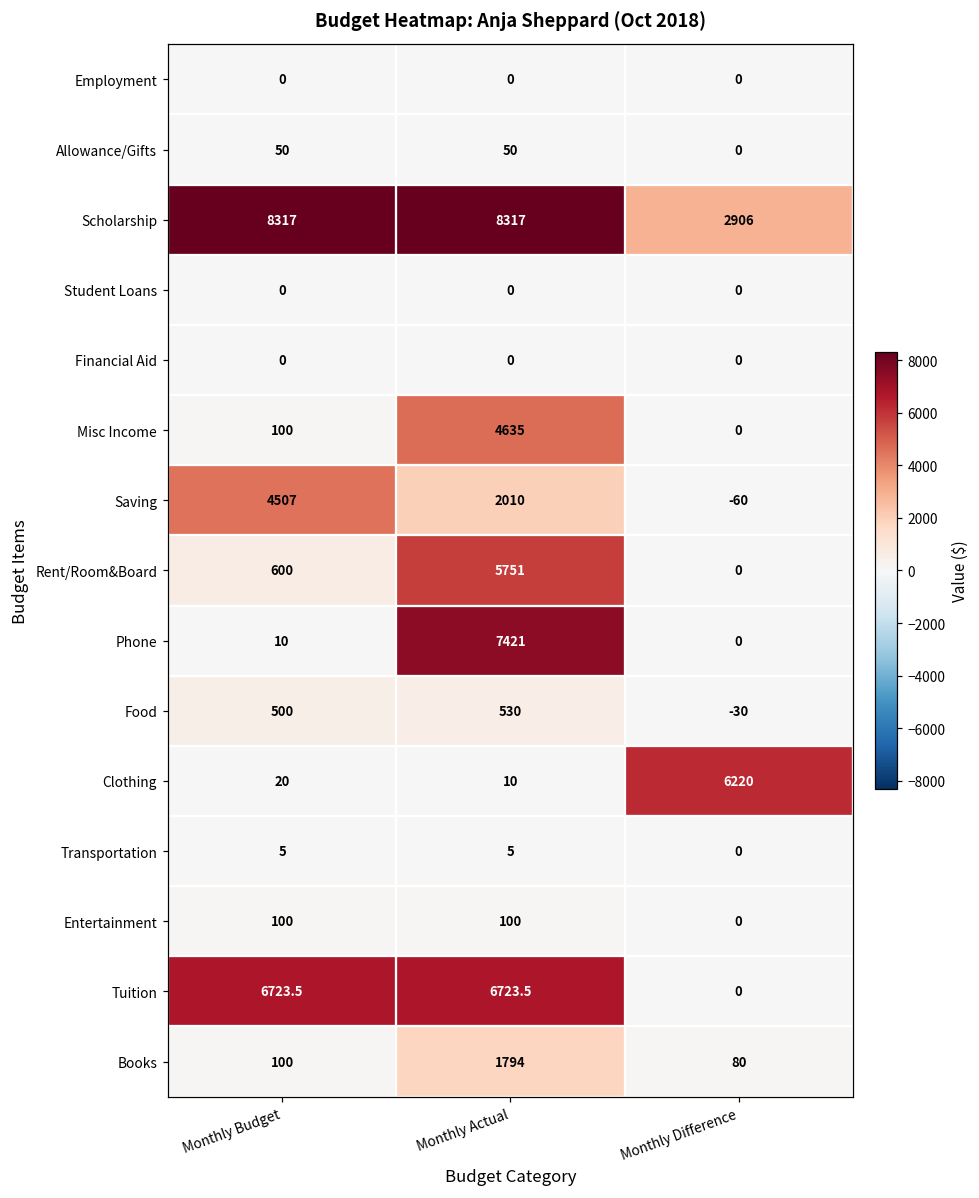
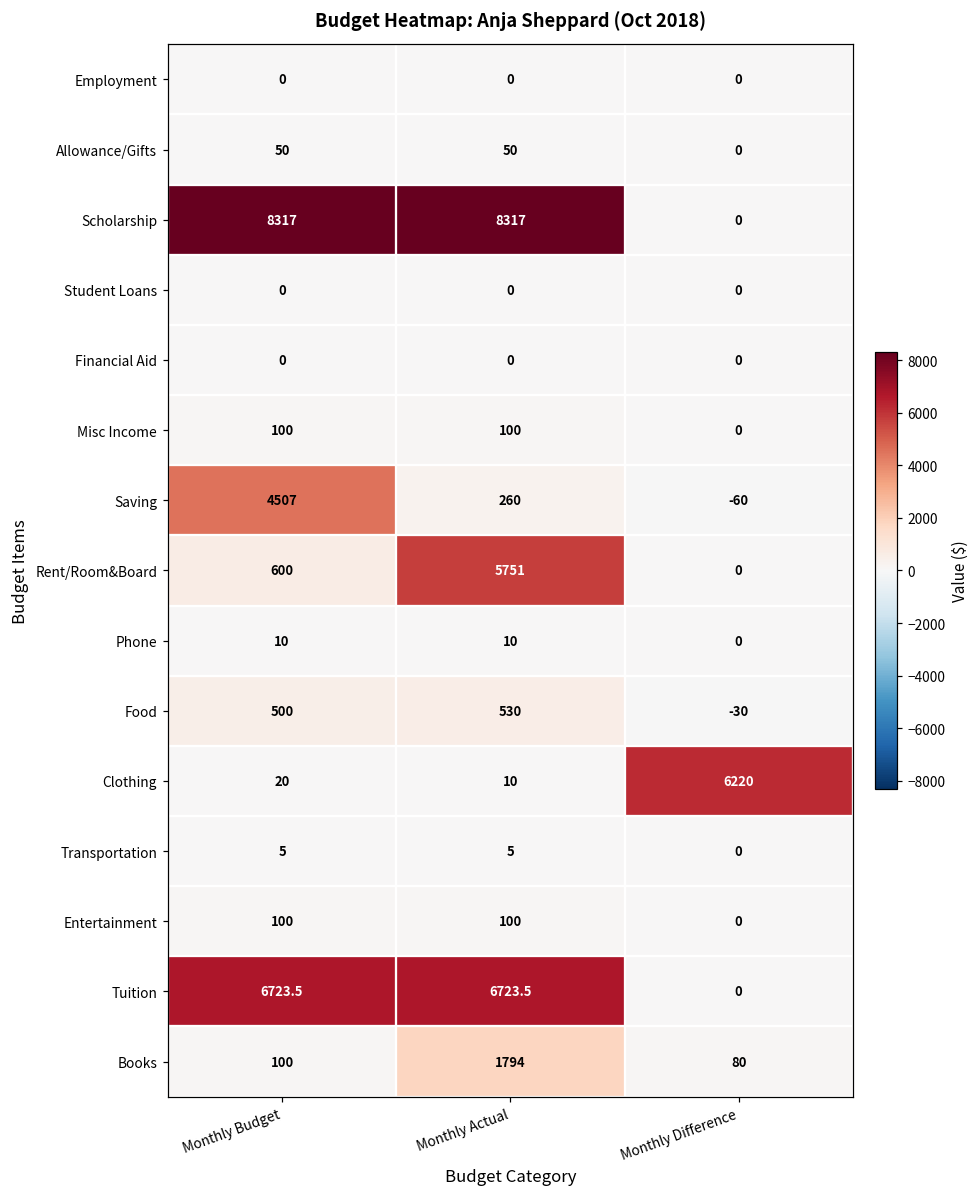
  {
    "Employment": {
      "Monthly Budget": 0,
      "Monthly Actual": 0,
      "Monthly Difference": 0
    },
    "Allowance/Gifts": {
      "Monthly Budget": 50,
      "Monthly Actual": 50,
      "Monthly Difference": 0
    },
    "Scholarship": {
      "Monthly Budget": 8317,
      "Monthly Actual": 8317,
-     "Monthly Difference": 2906
+     "Monthly Difference": 0
    },
    "Student Loans": {
      "Monthly Budget": 0,
      "Monthly Actual": 0,
      "Monthly Difference": 0
    },
    "Financial Aid": {
      "Monthly Budget": 0,
      "Monthly Actual": 0,
      "Monthly Difference": 0
    },
    "Misc Income": {
      "Monthly Budget": 100,
-     "Monthly Actual": 4635,
+     "Monthly Actual": 100,
      "Monthly Difference": 0
    },
    "Saving": {
      "Monthly Budget": 4507,
-     "Monthly Actual": 2010,
+     "Monthly Actual": 260,
      "Monthly Difference": -60
    },
    "Rent/Room&Board": {
      "Monthly Budget": 600,
      "Monthly Actual": 5751,
      "Monthly Difference": 0
    },
    "Phone": {
      "Monthly Budget": 10,
-     "Monthly Actual": 7421,
+     "Monthly Actual": 10,
      "Monthly Difference": 0
    },
    "Food": {
      "Monthly Budget": 500,
      "Monthly Actual": 530,
      "Monthly Difference": -30
    },
    "Clothing": {
      "Monthly Budget": 20,
      "Monthly Actual": 10,
      "Monthly Difference": 6220
    },
    "Transportation": {
      "Monthly Budget": 5,
      "Monthly Actual": 5,
      "Monthly Difference": 0
    },
    "Entertainment": {
      "Monthly Budget": 100,
      "Monthly Actual": 100,
      "Monthly Difference": 0
    },
    "Tuition": {
      "Monthly Budget": 6723.5,
      "Monthly Actual": 6723.5,
      "Monthly Difference": 0
    },
    "Books": {
      "Monthly Budget": 100,
      "Monthly Actual": 1794,
      "Monthly Difference": 80
    }
  }
